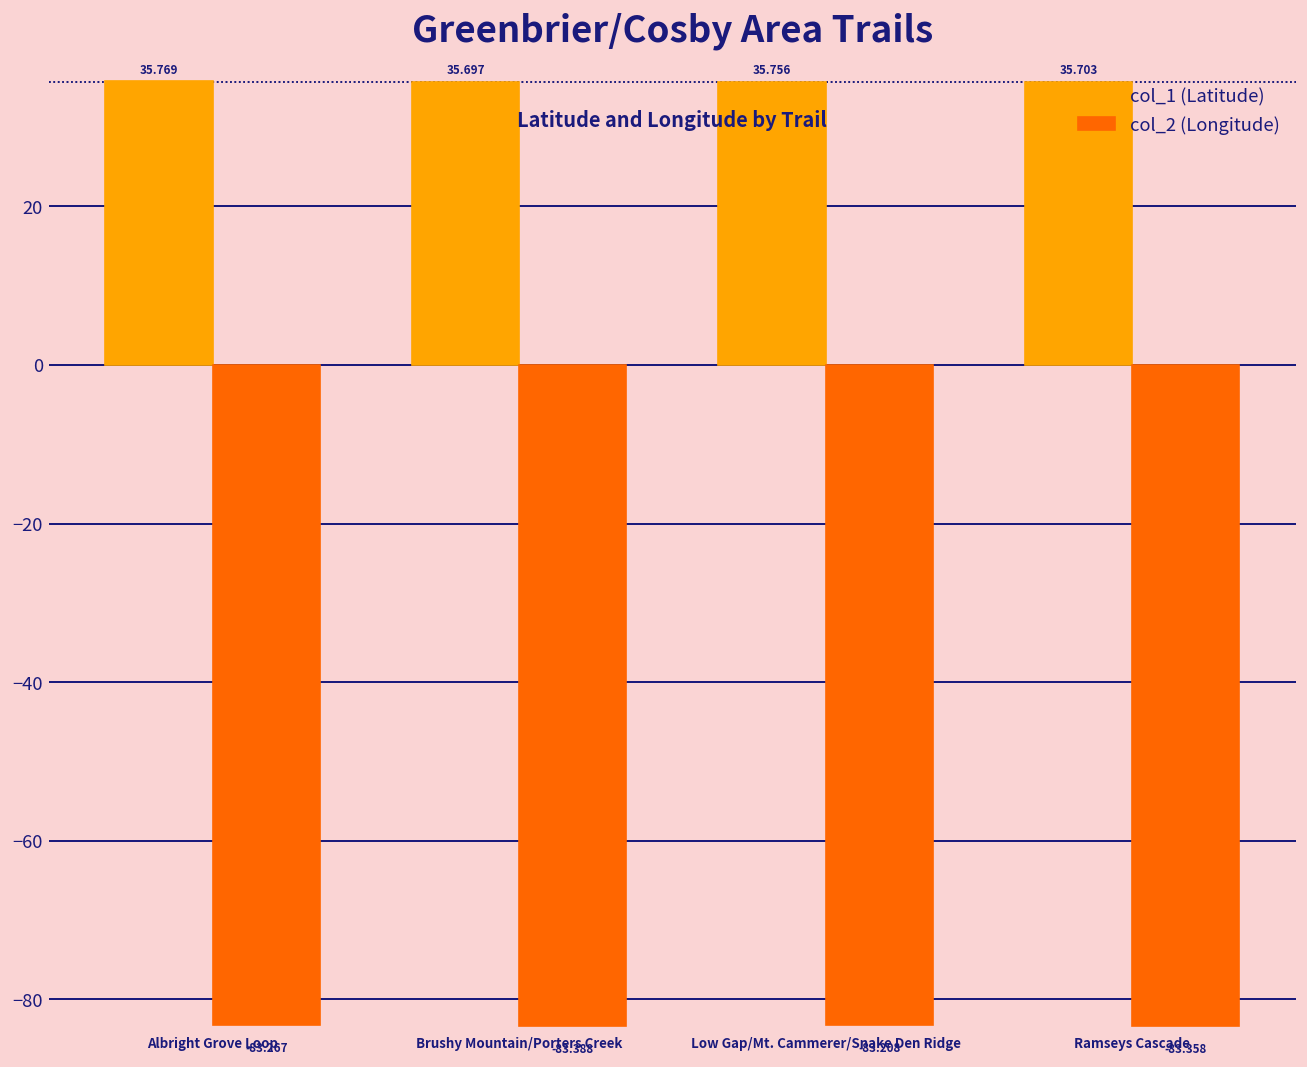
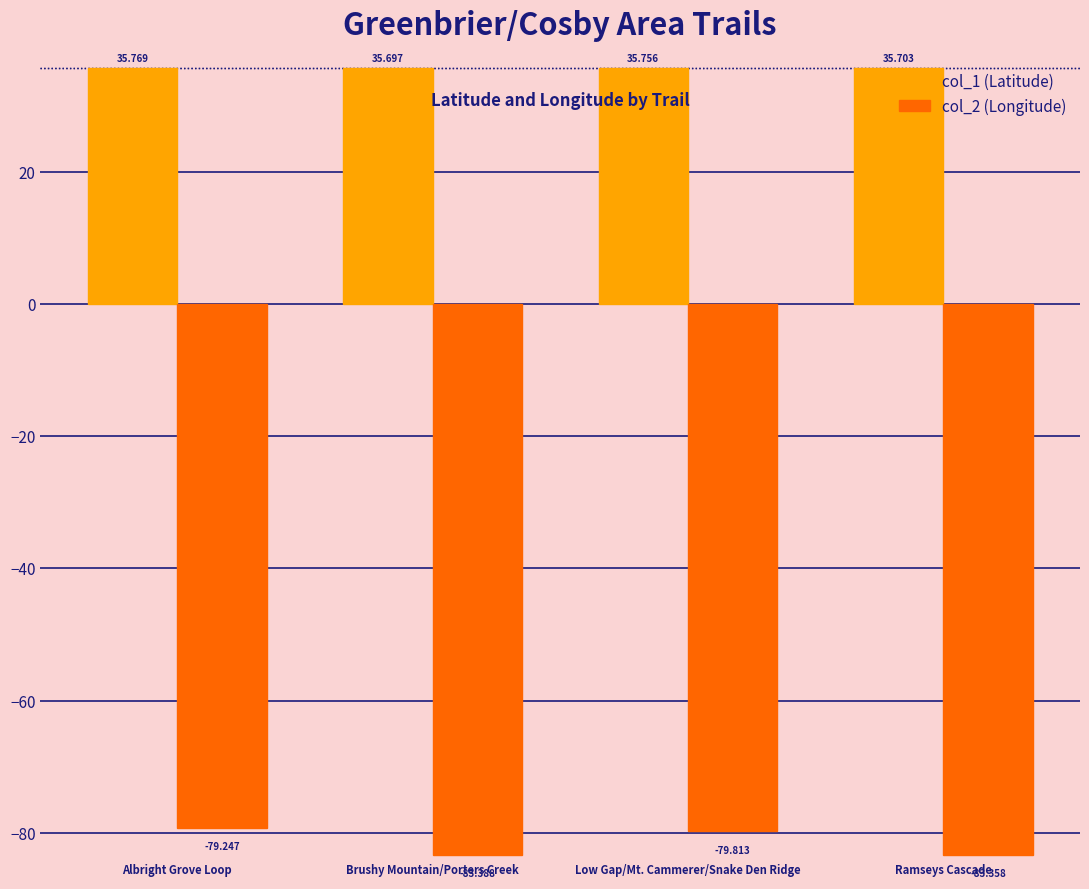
  {
    "col_1 (Latitude)": {
      "Albright Grove Loop": 35.769,
      "Brushy Mountain/Porters Creek": 35.697,
      "Low Gap/Mt. Cammerer/Snake Den Ridge": 35.756,
      "Ramseys Cascade": 35.703
    },
    "col_2 (Longitude)": {
-     "Albright Grove Loop": -83.267,
+     "Albright Grove Loop": -79.247,
      "Brushy Mountain/Porters Creek": -83.388,
-     "Low Gap/Mt. Cammerer/Snake Den Ridge": -83.208,
+     "Low Gap/Mt. Cammerer/Snake Den Ridge": -79.813,
      "Ramseys Cascade": -83.358
    }
  }
